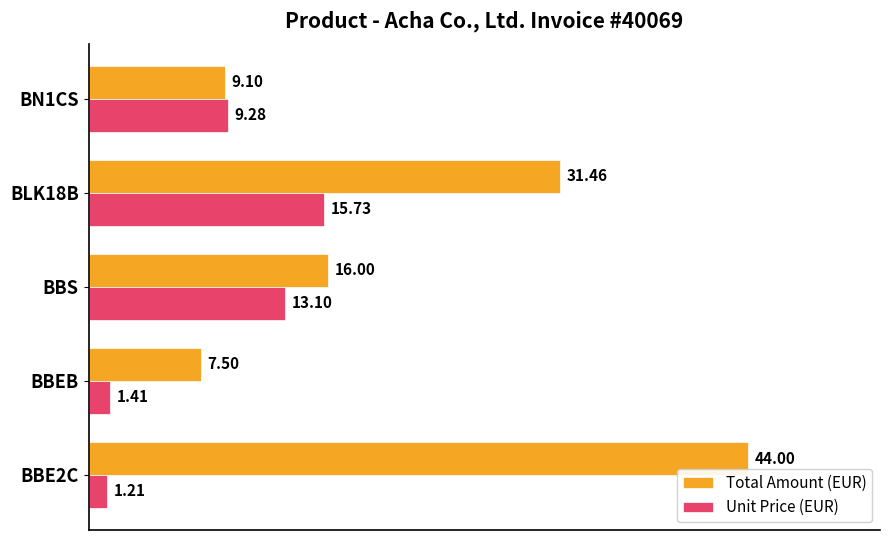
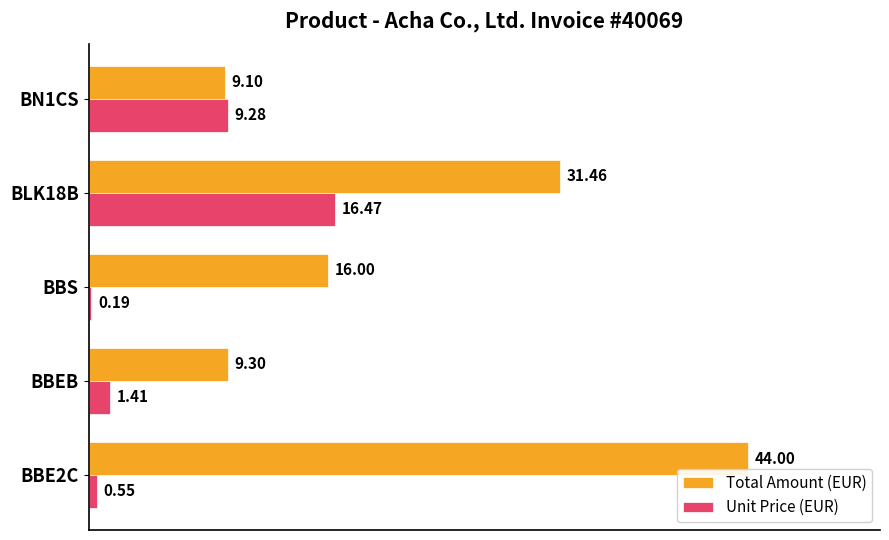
  {
    "Total Amount (EUR)": {
      "BN1CS": 9.10,
      "BLK18B": 31.46,
      "BBS": 16.00,
-     "BBEB": 7.50,
+     "BBEB": 9.30,
      "BBE2C": 44.00
    },
    "Unit Price (EUR)": {
      "BN1CS": 9.28,
-     "BLK18B": 15.73,
-     "BBS": 13.10,
+     "BLK18B": 16.47,
+     "BBS": 0.19,
      "BBEB": 1.41,
-     "BBE2C": 1.21
+     "BBE2C": 0.55
    }
  }
